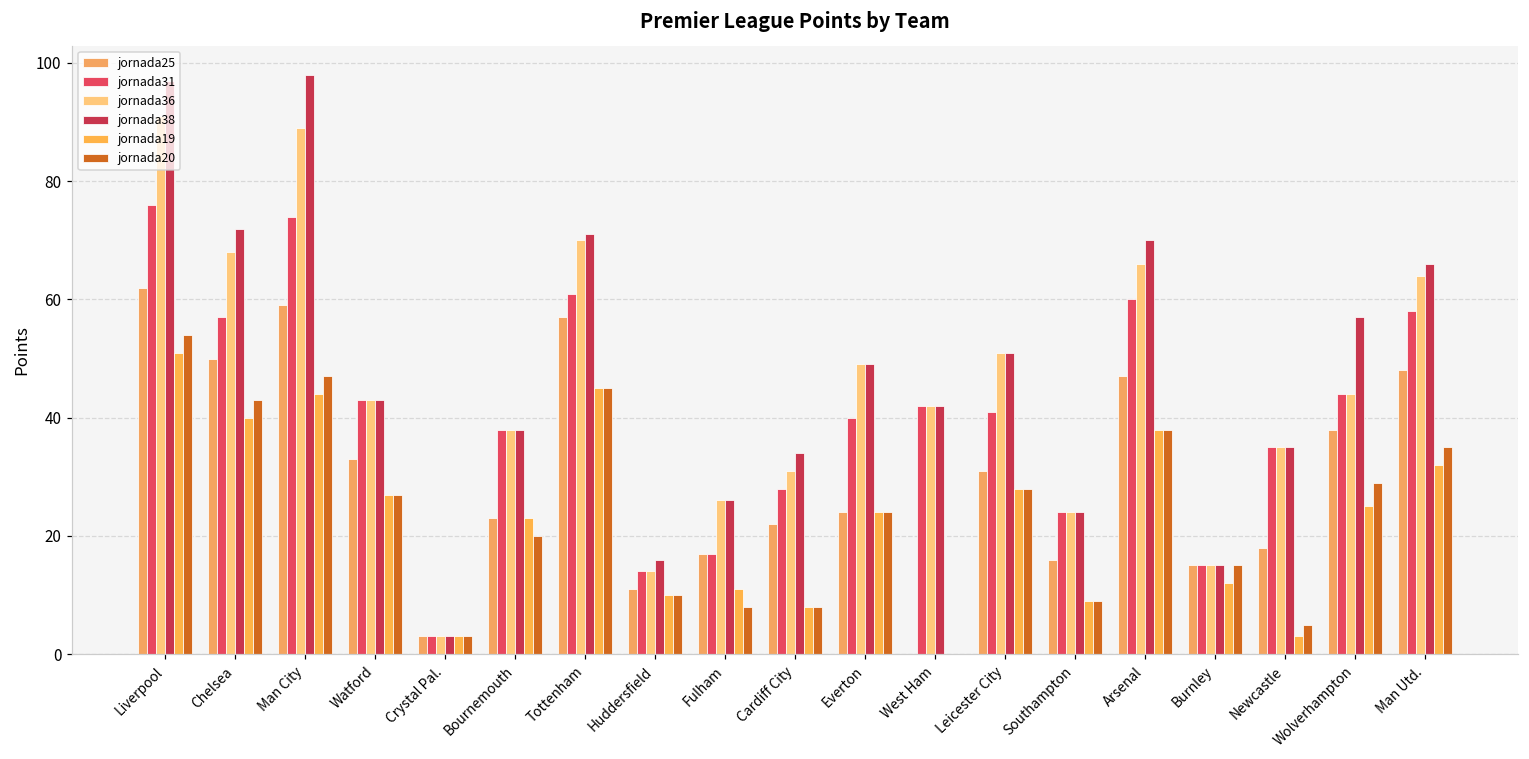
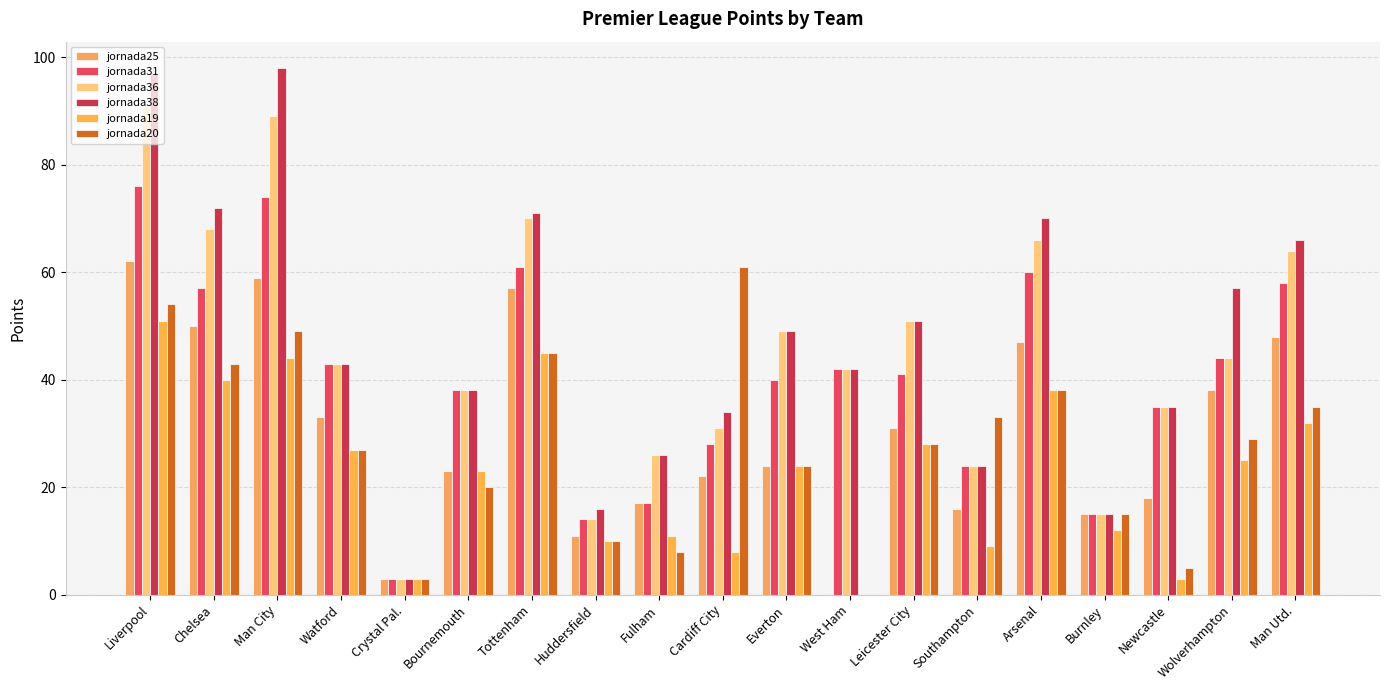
  {
    "jornada20": {
      "Liverpool": 54,
      "Chelsea": 43,
-     "Man City": 47,
+     "Man City": 49,
      "Watford": 27,
      "Crystal Pal.": 3,
      "Bournemouth": 20,
      "Tottenham": 45,
      "Huddersfield": 10,
      "Fulham": 8,
-     "Cardiff City": 8,
+     "Cardiff City": 61,
      "Everton": 24,
      "West Ham": 0,
      "Leicester City": 28,
-     "Southampton": 9,
+     "Southampton": 33,
      "Arsenal": 38,
      "Burnley": 15,
      "Newcastle": 5,
      "Wolverhampton": 29,
      "Man Utd.": 35
    }
  }
